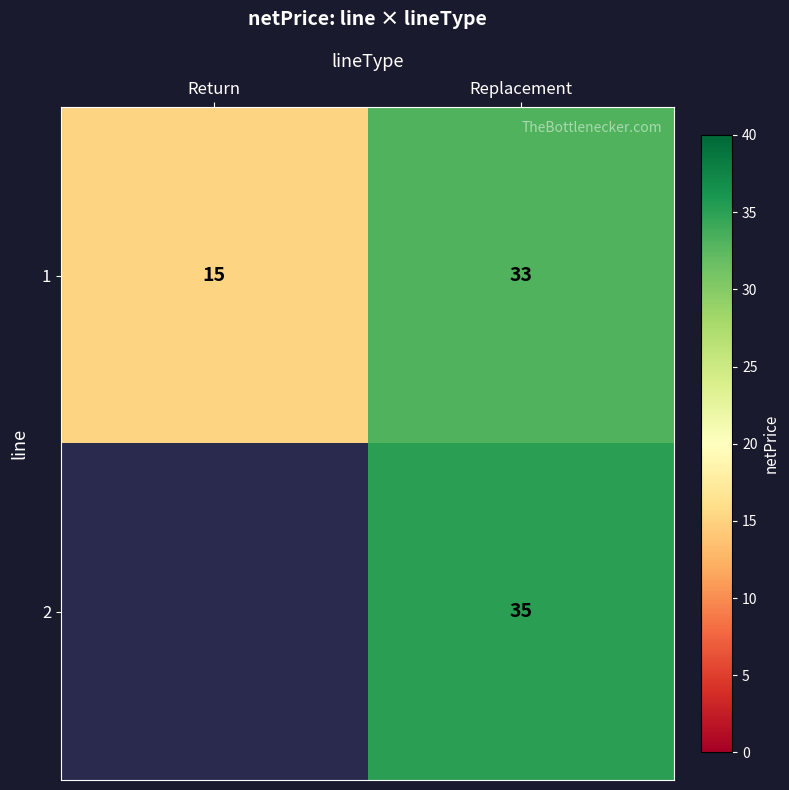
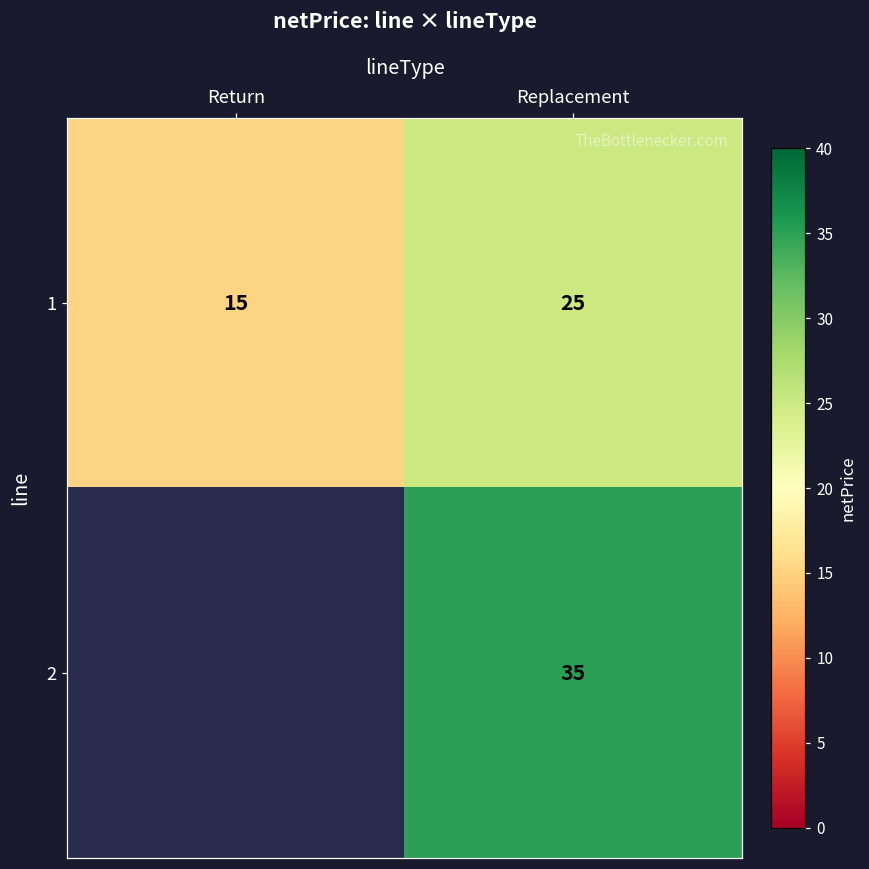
  {
    "1": {
      "Return": 15,
-     "Replacement": 33
+     "Replacement": 25
    },
    "2": {
      "Replacement": 35
    }
  }
